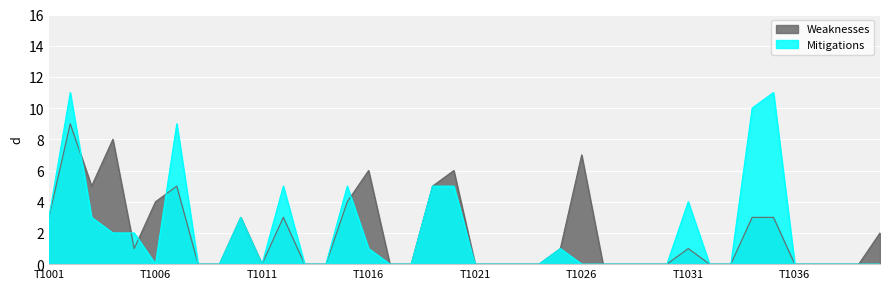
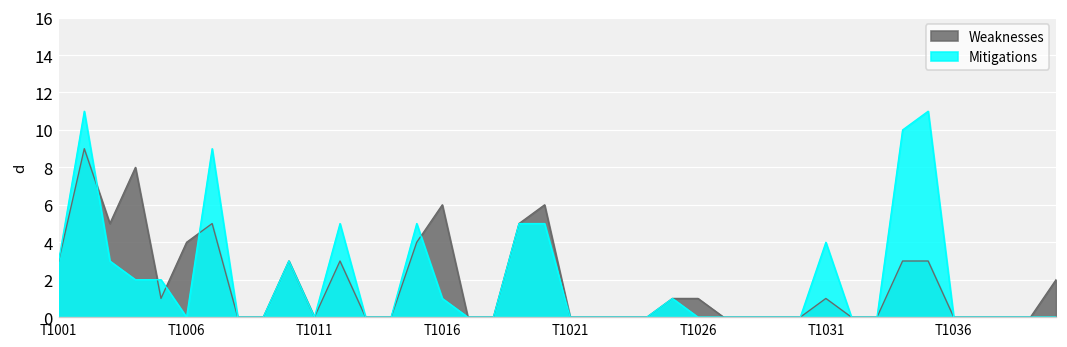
  {
    "Weaknesses": {
      "T1006": 4,
      "T1016": 6,
-     "T1026": 7,
+     "T1026": 1,
      "T1031": 1
    },
    "Mitigations": {
      "T1006": 0,
      "T1016": 1,
      "T1026": 0,
      "T1031": 4
    }
  }
